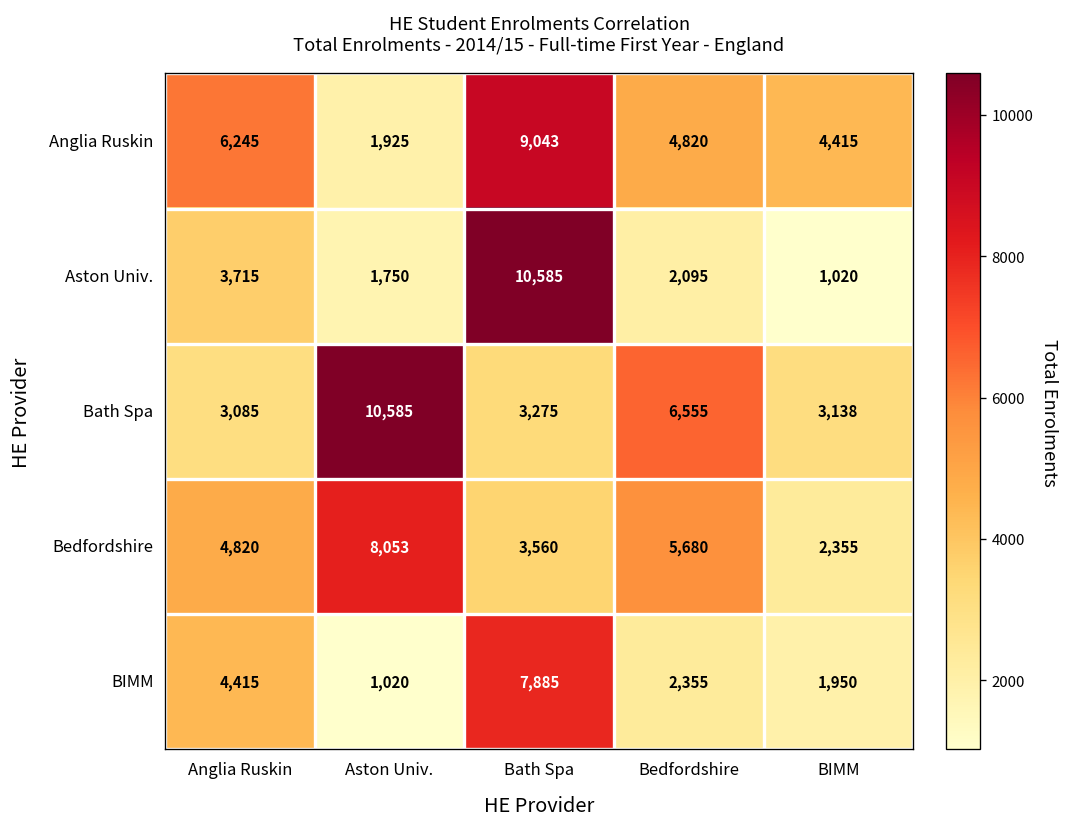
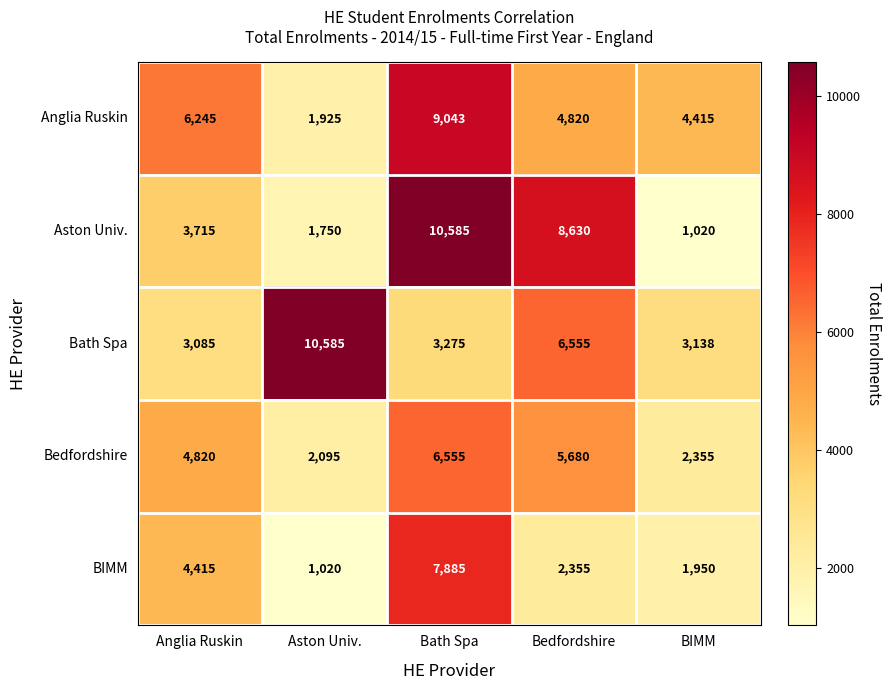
  {
    "Anglia Ruskin": {
      "Anglia Ruskin": "6,245",
      "Aston Univ.": "1,925",
      "Bath Spa": "9,043",
      "Bedfordshire": "4,820",
      "BIMM": "4,415"
    },
    "Aston Univ.": {
      "Anglia Ruskin": "3,715",
      "Aston Univ.": "1,750",
      "Bath Spa": "10,585",
-     "Bedfordshire": "2,095",
+     "Bedfordshire": "8,630",
      "BIMM": "1,020"
    },
    "Bath Spa": {
      "Anglia Ruskin": "3,085",
      "Aston Univ.": "10,585",
      "Bath Spa": "3,275",
      "Bedfordshire": "6,555",
      "BIMM": "3,138"
    },
    "Bedfordshire": {
      "Anglia Ruskin": "4,820",
-     "Aston Univ.": "8,053",
-     "Bath Spa": "3,560",
+     "Aston Univ.": "2,095",
+     "Bath Spa": "6,555",
      "Bedfordshire": "5,680",
      "BIMM": "2,355"
    },
    "BIMM": {
      "Anglia Ruskin": "4,415",
      "Aston Univ.": "1,020",
      "Bath Spa": "7,885",
      "Bedfordshire": "2,355",
      "BIMM": "1,950"
    }
  }
